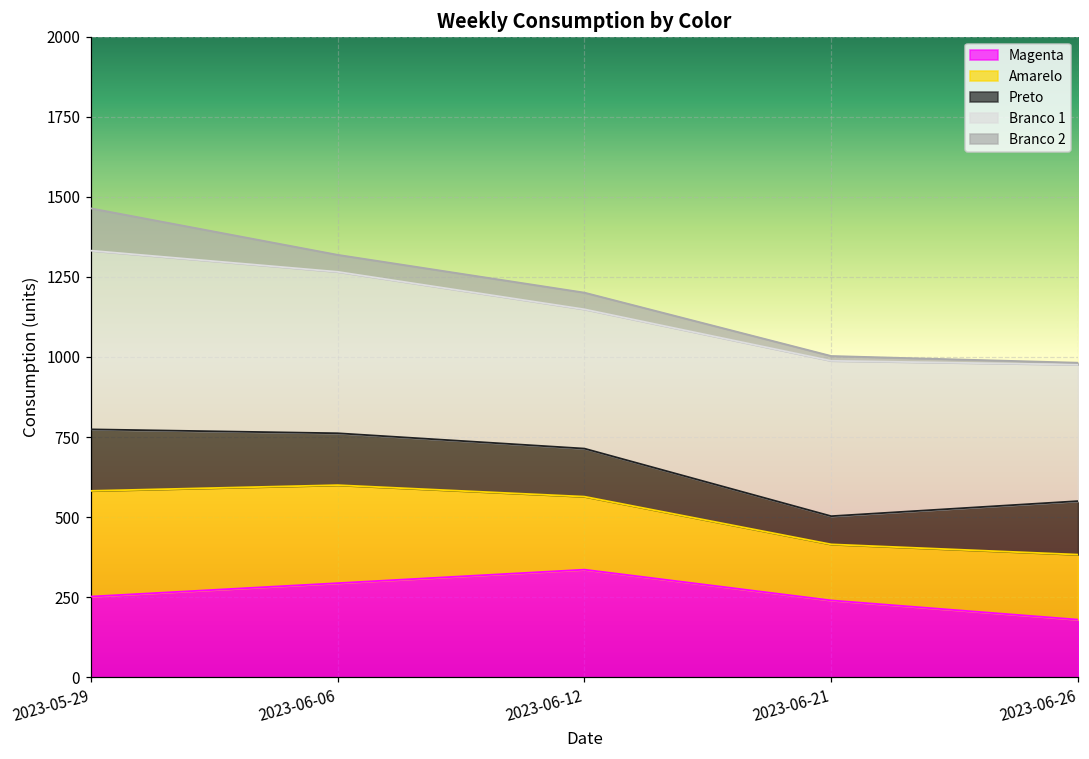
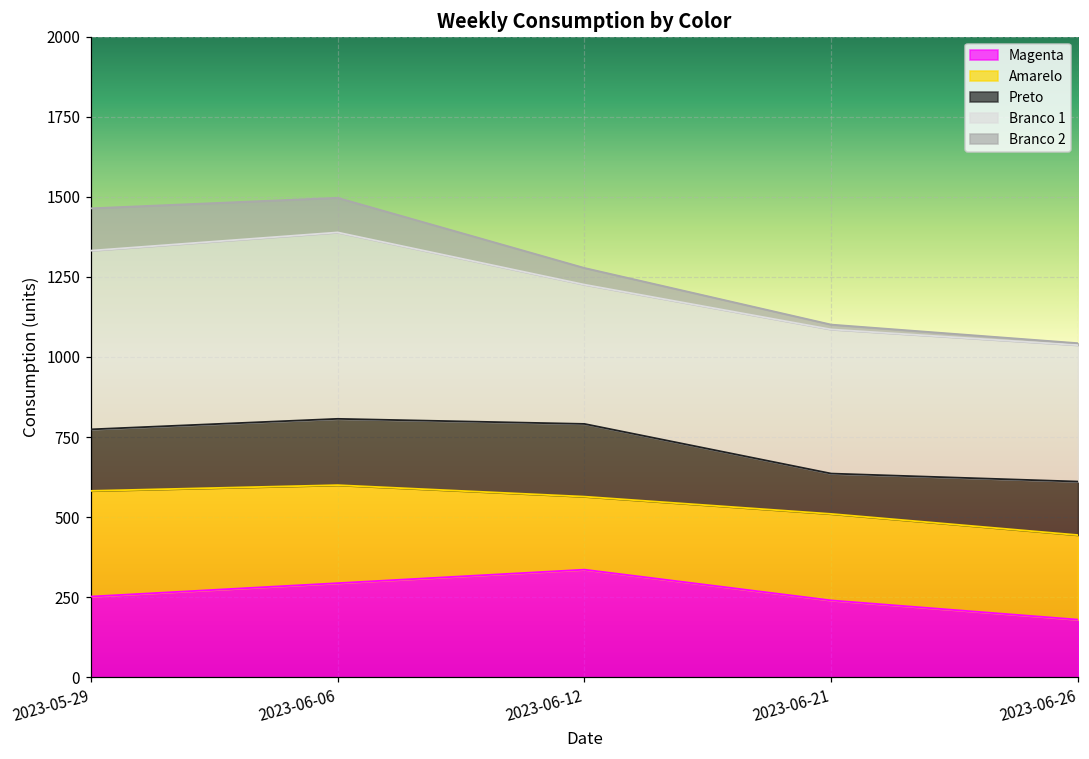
  {
    "Magenta": {
      "2023-05-29": 250,
      "2023-06-06": 290,
      "2023-06-12": 340,
      "2023-06-21": 240,
      "2023-06-26": 180
    },
    "Amarelo": {
      "2023-05-29": 330,
      "2023-06-06": 310,
      "2023-06-12": 230,
-     "2023-06-21": 180,
-     "2023-06-26": 200
+     "2023-06-21": 270,
+     "2023-06-26": 260
    },
    "Preto": {
      "2023-05-29": 190,
-     "2023-06-06": 160,
-     "2023-06-12": 150,
-     "2023-06-21": 90,
+     "2023-06-06": 210,
+     "2023-06-12": 230,
+     "2023-06-21": 130,
      "2023-06-26": 170
    },
    "Branco 1": {
      "2023-05-29": 560,
-     "2023-06-06": 500,
+     "2023-06-06": 580,
      "2023-06-12": 430,
-     "2023-06-21": 490
+     "2023-06-21": 450
    },
    "Branco 2": {
      "2023-05-29": 130,
-     "2023-06-06": 50,
+     "2023-06-06": 110,
      "2023-06-12": 50,
      "2023-06-21": 20
    }
  }
